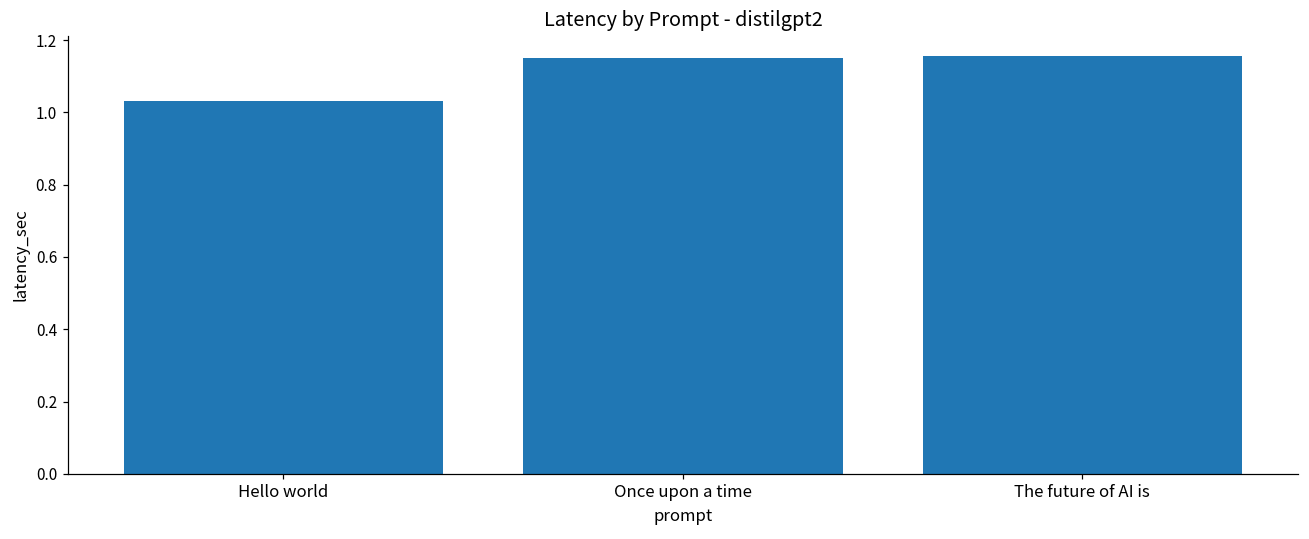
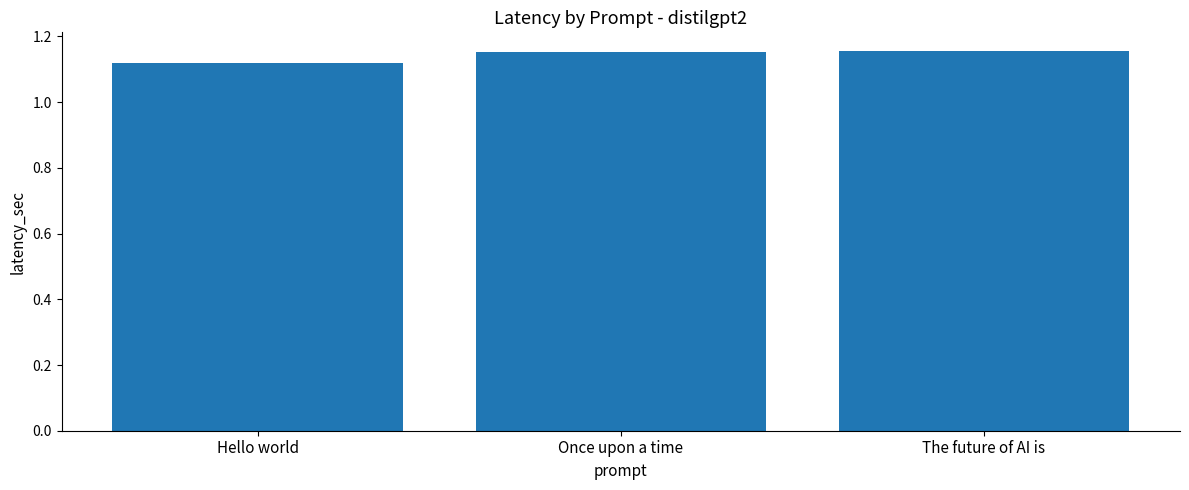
  {
-   "Hello world": 1.03,
+   "Hello world": 1.12,
    "Once upon a time": 1.15,
    "The future of AI is": 1.15
  }
